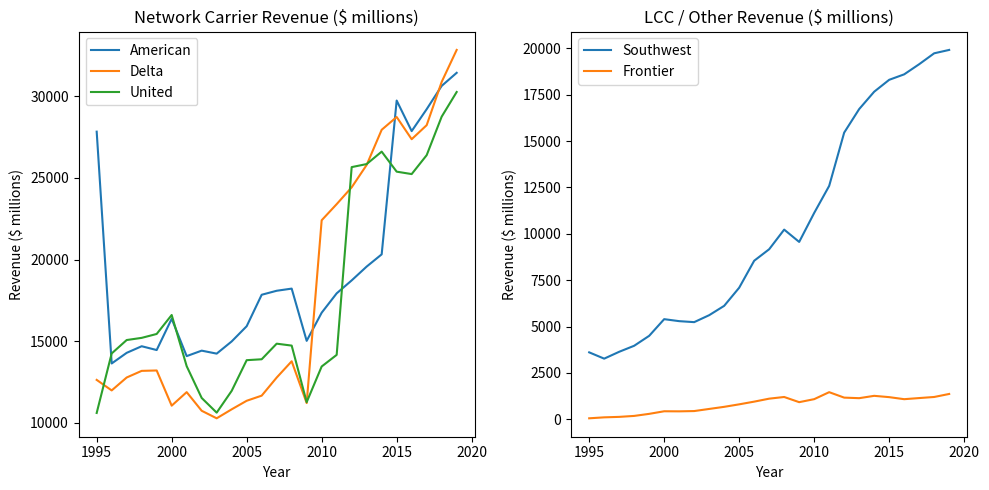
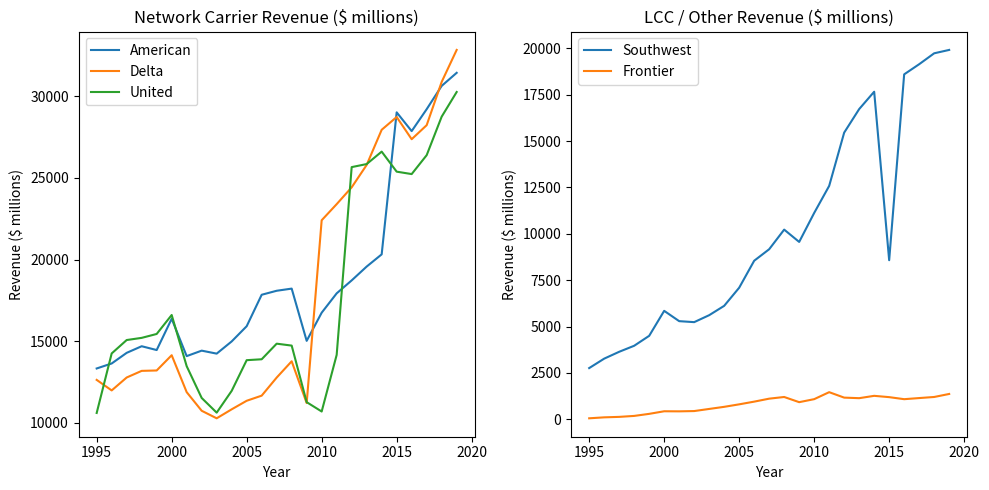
  {
    "Network Carrier Revenue ($ millions)": {
      "American": {
-       "1995": 27800,
+       "1995": 13300,
        "2000": 16400,
        "2005": 15900,
        "2010": 16700,
-       "2015": 29700
+       "2015": 29000
      },
      "Delta": {
        "1995": 12600,
-       "2000": 11000,
+       "2000": 14100,
        "2005": 11300,
        "2010": 22400,
        "2015": 28700
      },
      "United": {
        "1995": 10600,
        "2000": 16600,
        "2005": 13800,
-       "2010": 13400,
+       "2010": 10700,
        "2015": 25400
      }
    },
    "LCC / Other Revenue ($ millions)": {
      "Southwest": {
-       "1995": 3600,
-       "2000": 5400,
+       "1995": 2800,
+       "2000": 5800,
        "2005": 7100,
        "2010": 11100,
-       "2015": 18300
+       "2015": 8600
      },
      "Frontier": {
        "1995": 100,
        "2000": 400,
        "2005": 800,
        "2010": 1100,
        "2015": 1200
      }
    }
  }
